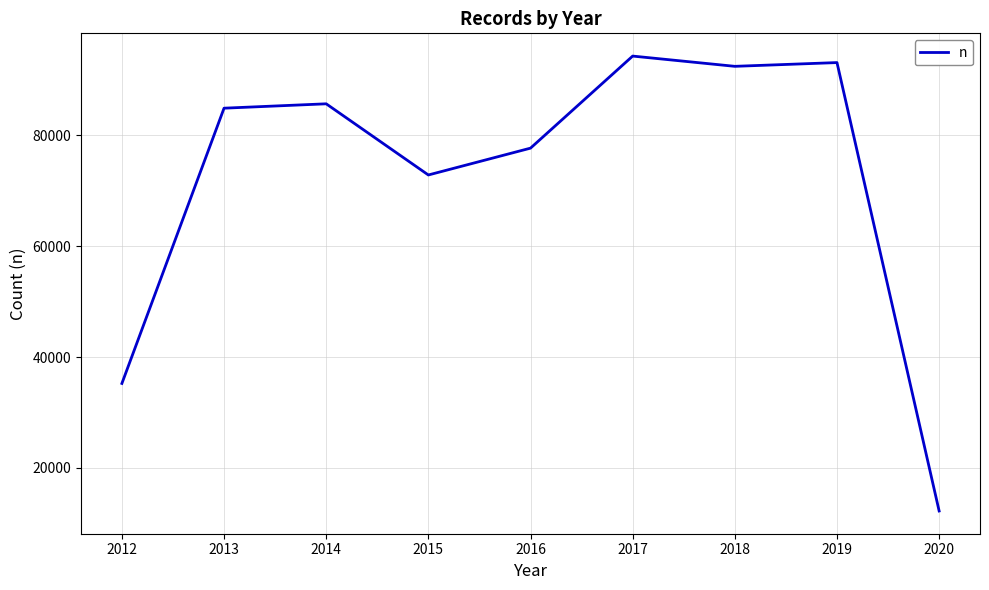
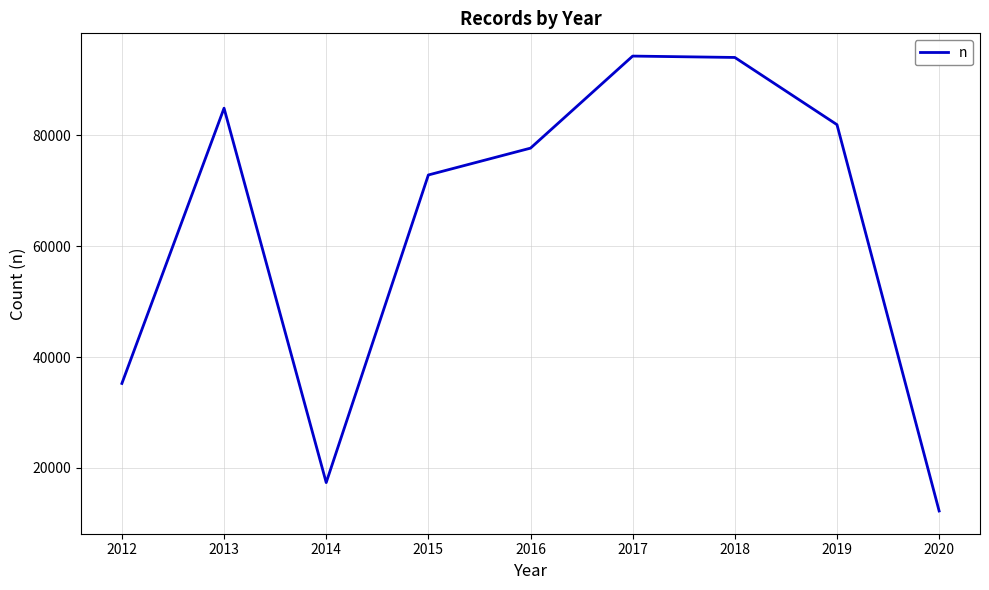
  {
    "2012": 35000,
    "2013": 85000,
-   "2014": 86000,
+   "2014": 17000,
    "2015": 73000,
    "2016": 78000,
    "2017": 94000,
-   "2018": 92000,
-   "2019": 93000,
+   "2018": 94000,
+   "2019": 82000,
    "2020": 12000
  }
